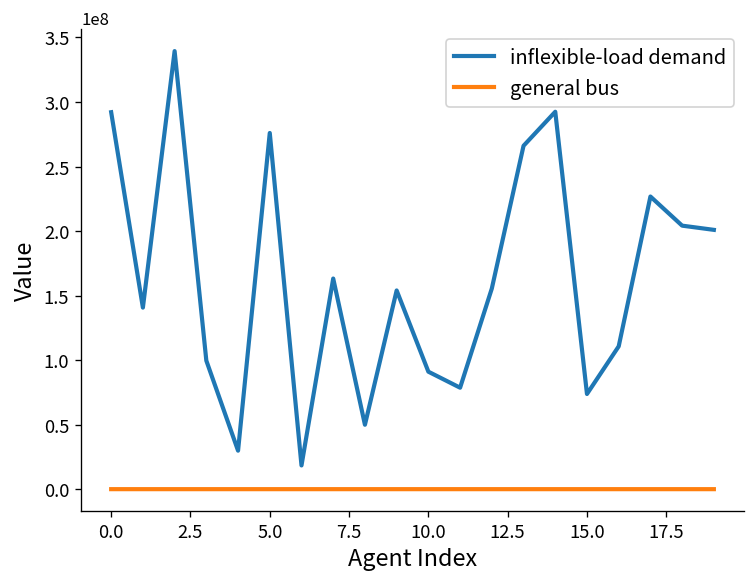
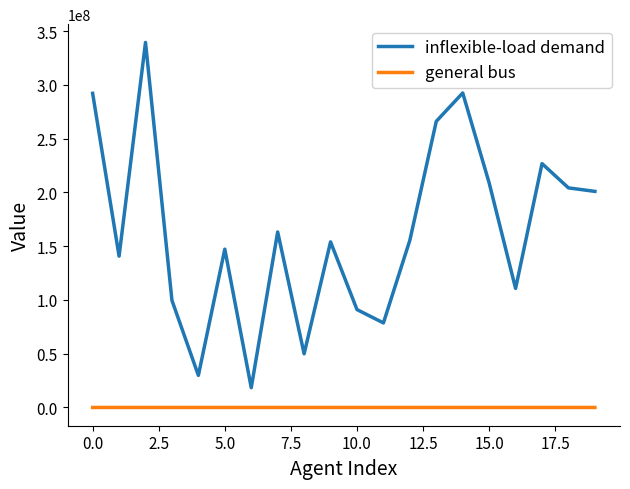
  {
    "inflexible-load demand": {
      "0.0": 292000000,
-     "5.0": 276000000,
+     "5.0": 147000000,
      "10.0": 91000000,
-     "15.0": 74000000
+     "15.0": 209000000
    },
    "general bus": {
      "0.0": 0,
      "5.0": 0,
      "10.0": 0,
      "15.0": 0
    }
  }
